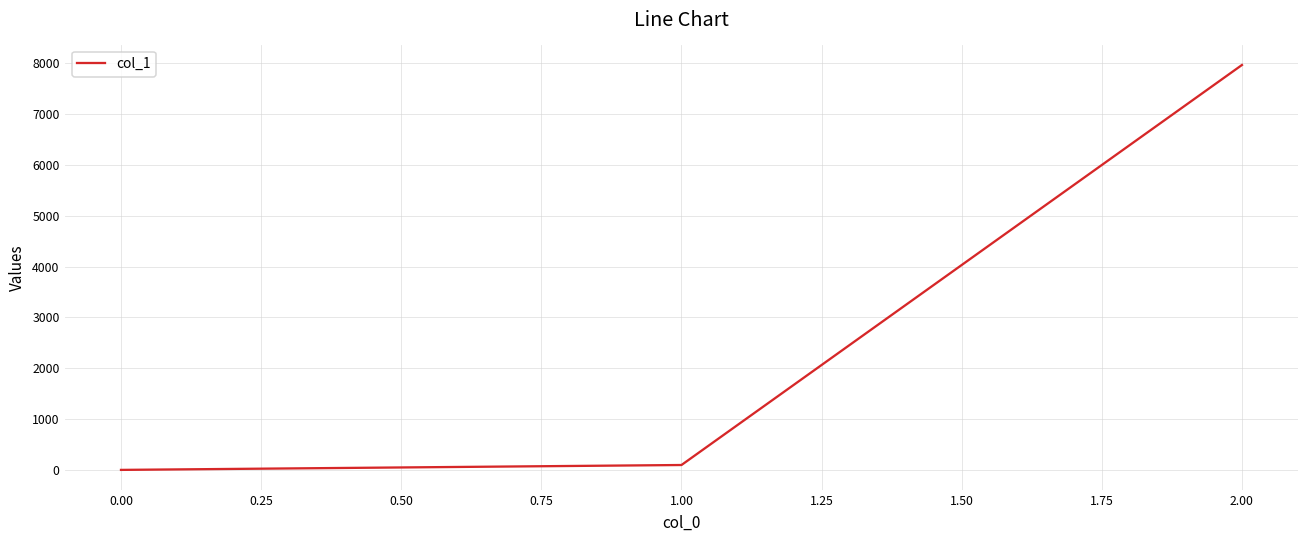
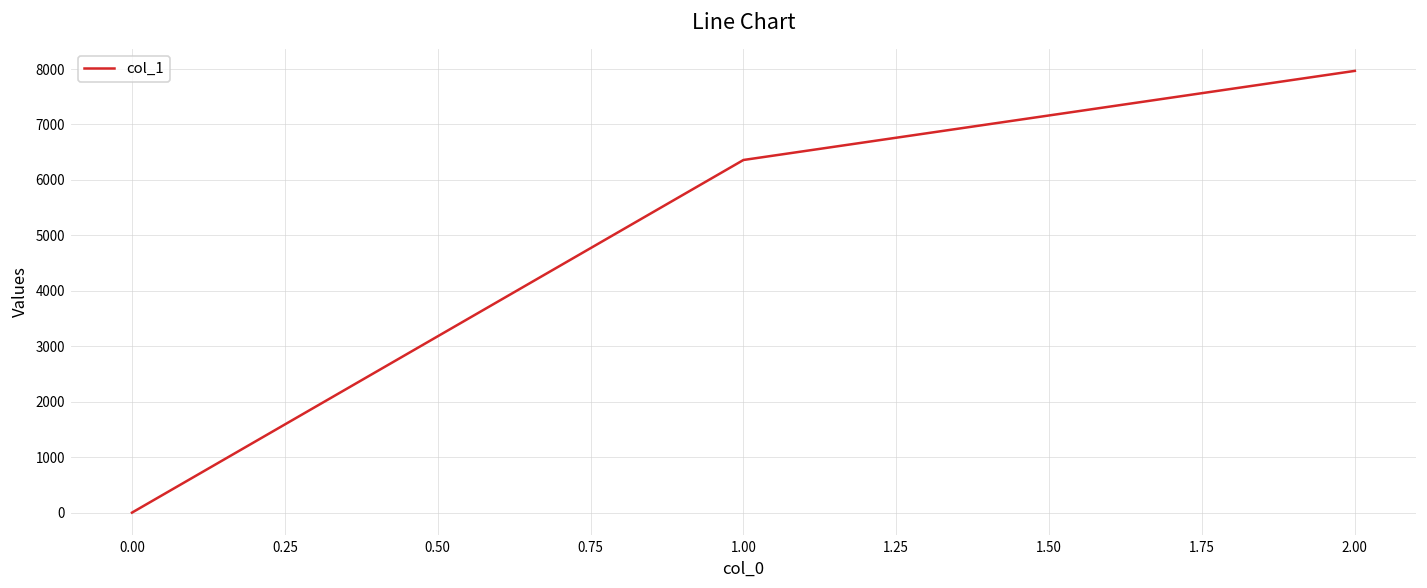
  {
    "0.00": 0,
-   "1.00": 100,
+   "1.00": 6400,
    "2.00": 8000
  }
